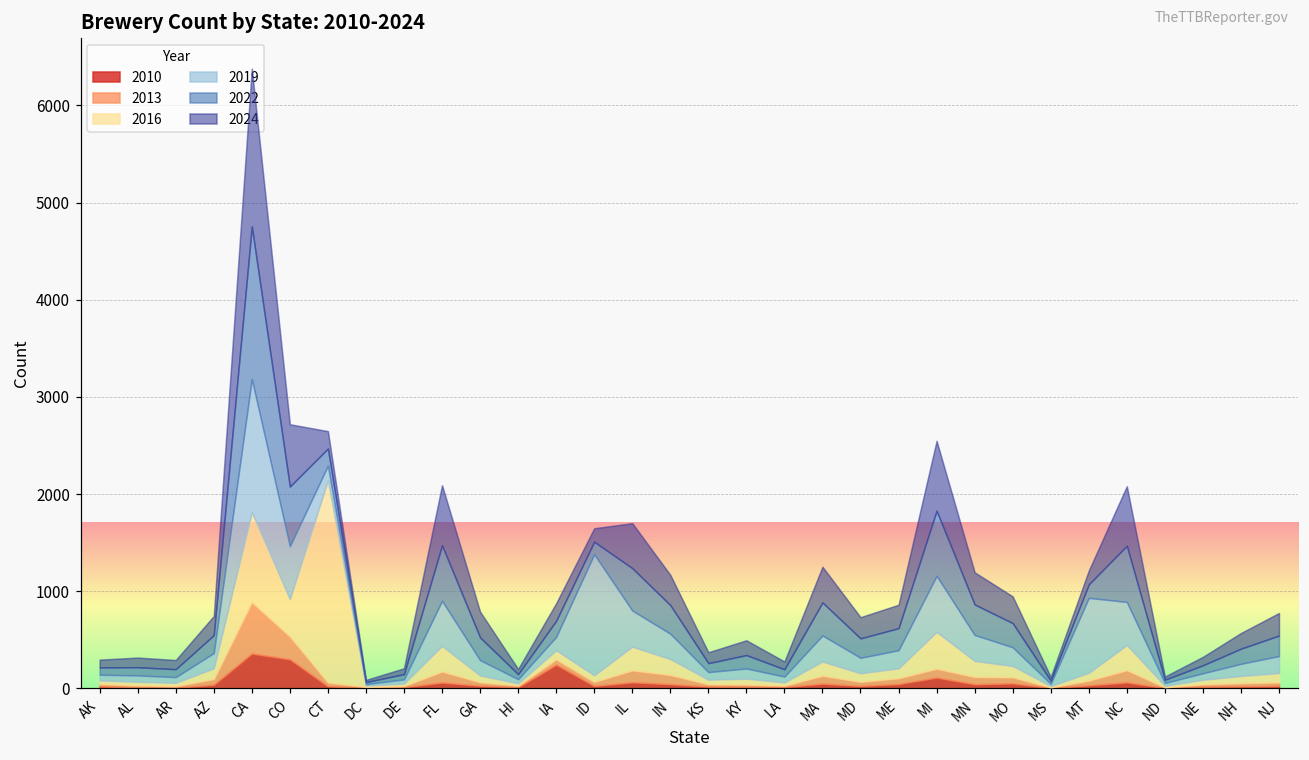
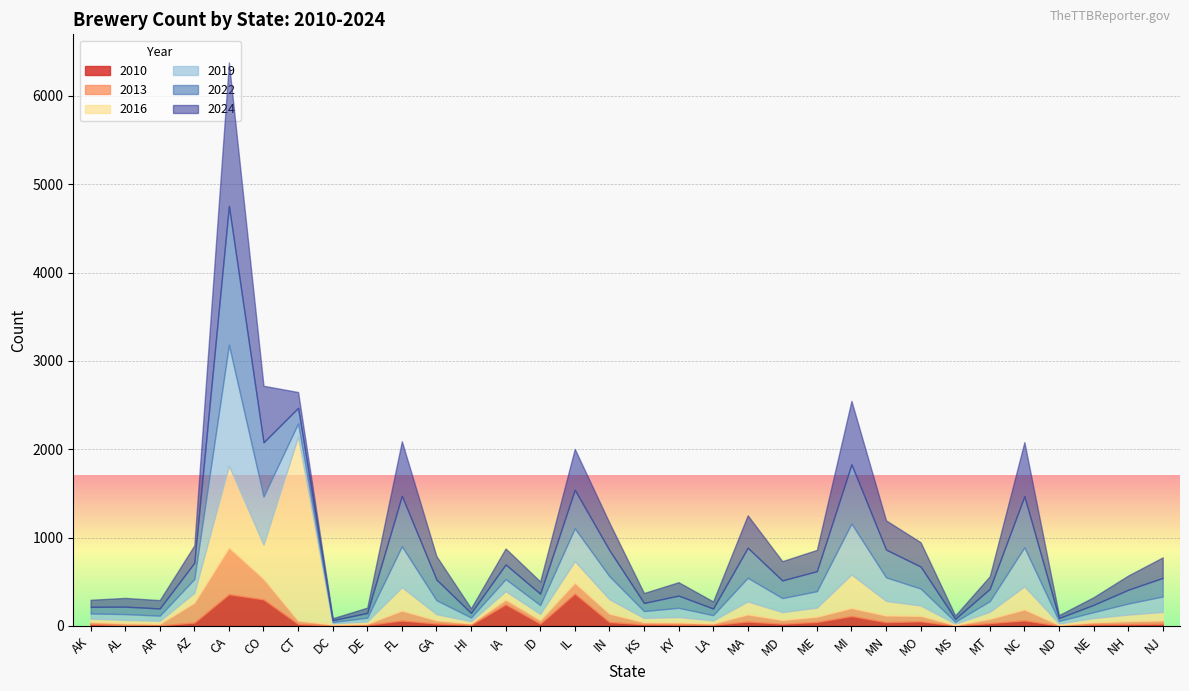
  {
    "2010": {
      "AZ": 0,
      "CA": 400,
      "CO": 300,
      "FL": 100,
      "IA": 200,
-     "IL": 100,
+     "IL": 400,
      "IN": 0,
      "MA": 0,
      "ME": 0,
      "MI": 100,
      "MN": 0,
      "MO": 100,
      "MT": 0,
      "NC": 100
    },
    "2013": {
-     "AZ": 100,
+     "AZ": 200,
      "CA": 500,
      "CO": 200,
      "CT": 0,
      "FL": 100,
      "GA": 0,
      "IA": 100,
      "ID": 0,
      "IL": 100,
      "IN": 100,
      "MA": 100,
      "MD": 0,
      "ME": 100,
      "MI": 100,
      "MN": 100,
      "MO": 100,
      "MT": 0,
      "NC": 100,
      "NH": 0,
      "NJ": 0
    },
    "2016": {
      "AK": 0,
      "AL": 0,
      "AR": 0,
      "AZ": 100,
      "CA": 900,
      "CO": 400,
      "CT": 2100,
      "FL": 300,
      "GA": 100,
      "IA": 100,
      "ID": 100,
      "IL": 200,
      "IN": 200,
      "KS": 0,
      "KY": 100,
      "LA": 0,
      "MA": 100,
      "MD": 100,
      "ME": 100,
      "MI": 400,
      "MN": 200,
      "MO": 100,
      "MT": 100,
      "NC": 300,
      "NE": 0,
      "NH": 100,
      "NJ": 100
    },
    "2019": {
      "AK": 100,
      "AL": 100,
      "AR": 100,
      "AZ": 200,
      "CA": 1400,
      "CO": 500,
      "CT": 100,
      "DE": 0,
      "FL": 500,
      "GA": 200,
      "HI": 0,
      "IA": 100,
-     "ID": 1200,
+     "ID": 100,
      "IL": 400,
      "IN": 300,
      "KS": 100,
      "KY": 100,
      "LA": 100,
      "MA": 300,
      "MD": 200,
      "ME": 200,
      "MI": 600,
      "MN": 300,
      "MO": 200,
-     "MT": 800,
+     "MT": 100,
      "NC": 400,
      "NE": 100,
      "NH": 100,
      "NJ": 200
    }
  }
